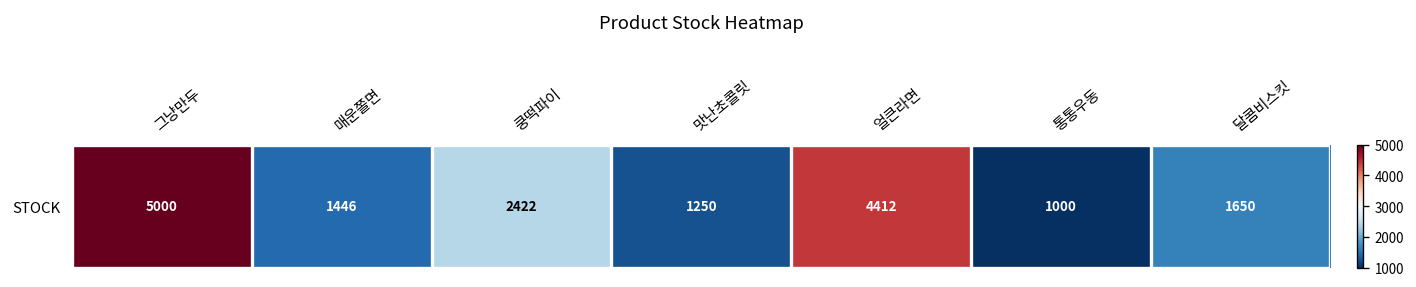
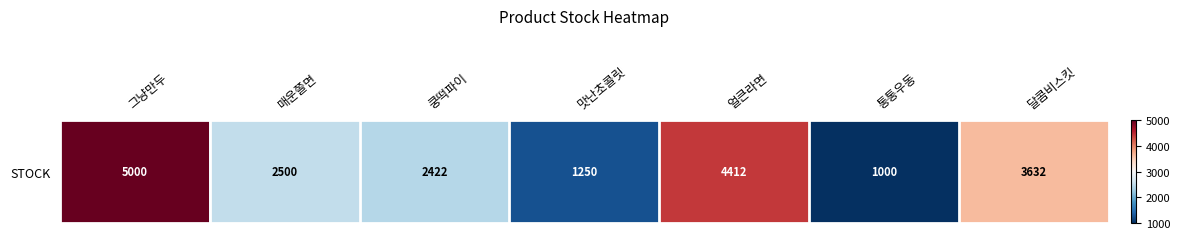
  {
    "STOCK": {
      "그냥만두": 5000,
-     "매운쫄면": 1446,
+     "매운쫄면": 2500,
      "쿵떡파이": 2422,
      "맛난초콜릿": 1250,
      "얼큰라면": 4412,
      "통통우동": 1000,
-     "달콤비스킷": 1650
+     "달콤비스킷": 3632
    }
  }
